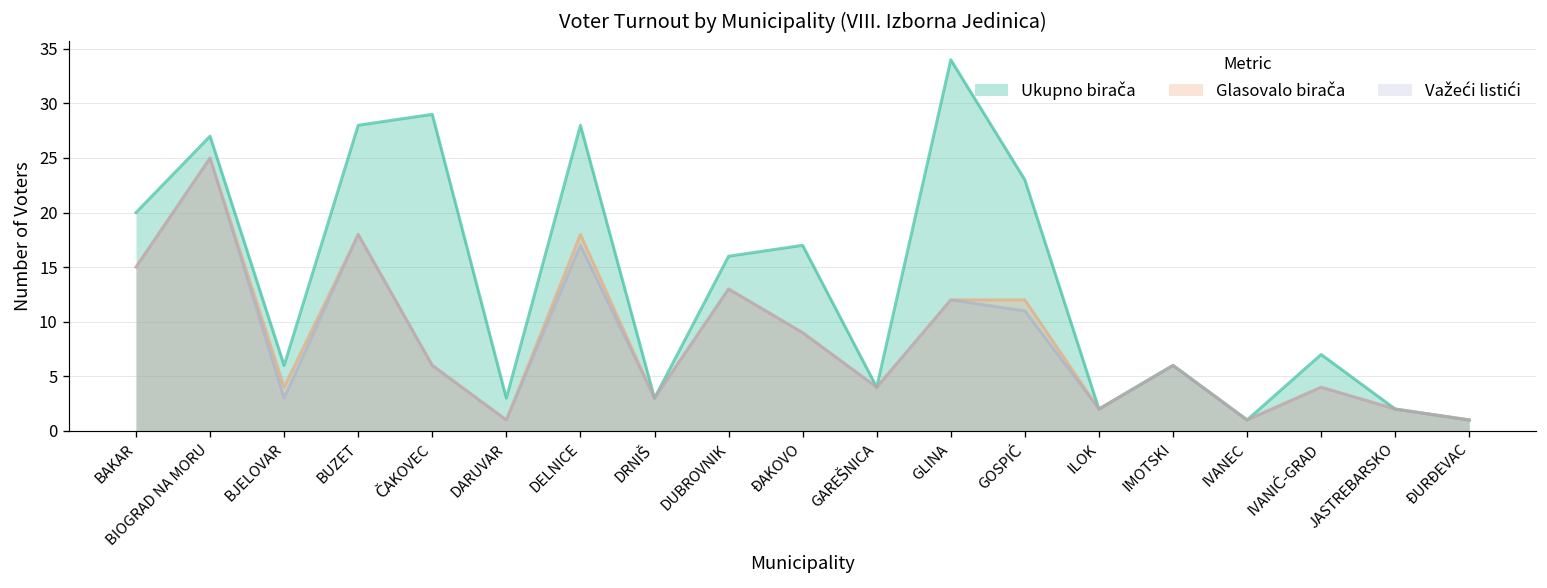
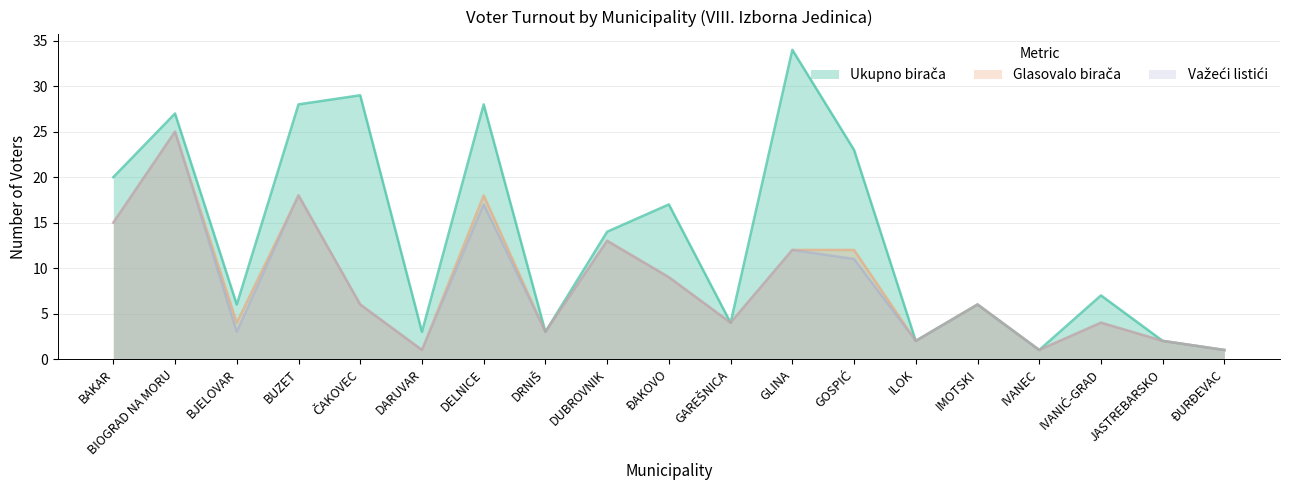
  {
    "Ukupno birača": {
      "BAKAR": 20,
      "BIOGRAD NA MORU": 27,
      "BJELOVAR": 6,
      "BUZET": 28,
      "ČAKOVEC": 29,
      "DARUVAR": 3,
      "DELNICE": 28,
-     "DUBROVNIK": 16,
+     "DUBROVNIK": 14,
      "ĐAKOVO": 17,
      "GLINA": 34,
      "GOSPIĆ": 23,
      "IVANIĆ-GRAD": 7
    }
  }
